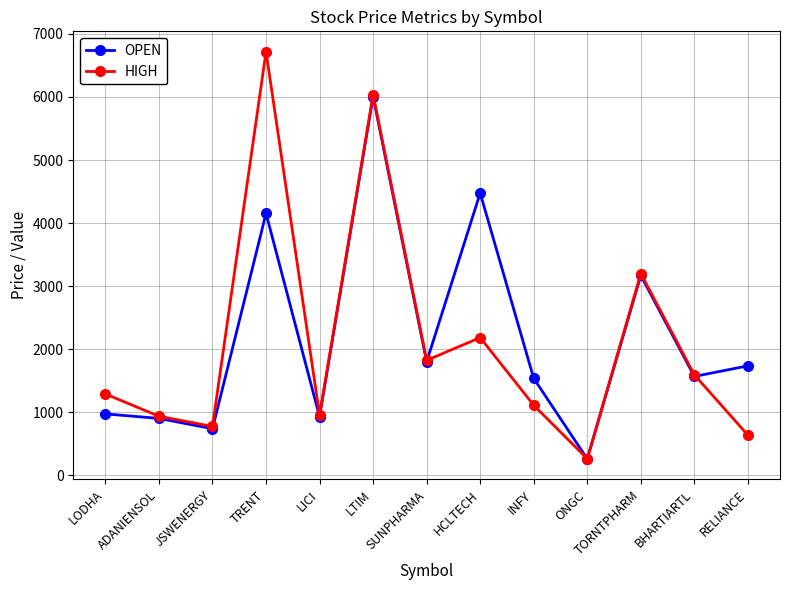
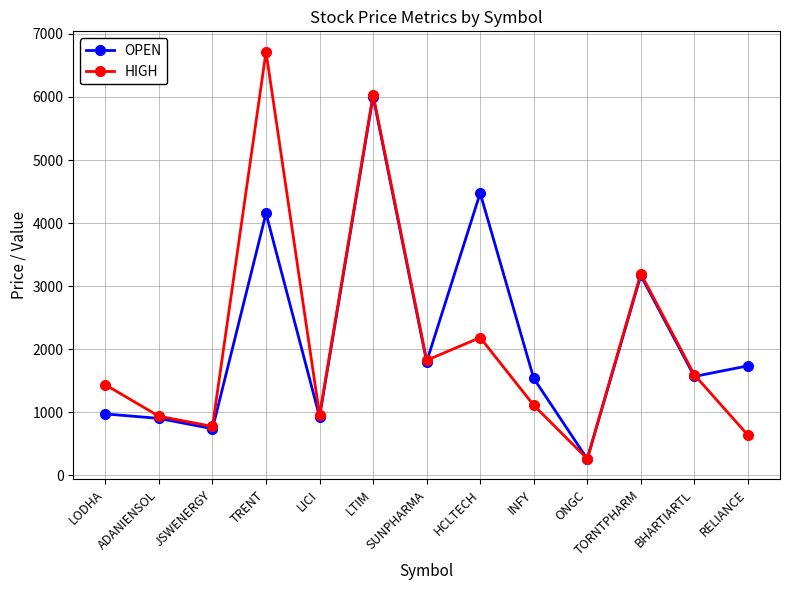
  {
    "OPEN": {
      "LODHA": 1000,
      "TRENT": 4200,
      "HCLTECH": 4500,
      "INFY": 1500,
      "RELIANCE": 1700
    },
    "HIGH": {
-     "LODHA": 1300,
+     "LODHA": 1400,
      "TRENT": 6700,
      "HCLTECH": 2200,
      "INFY": 1100,
      "RELIANCE": 600
    }
  }
